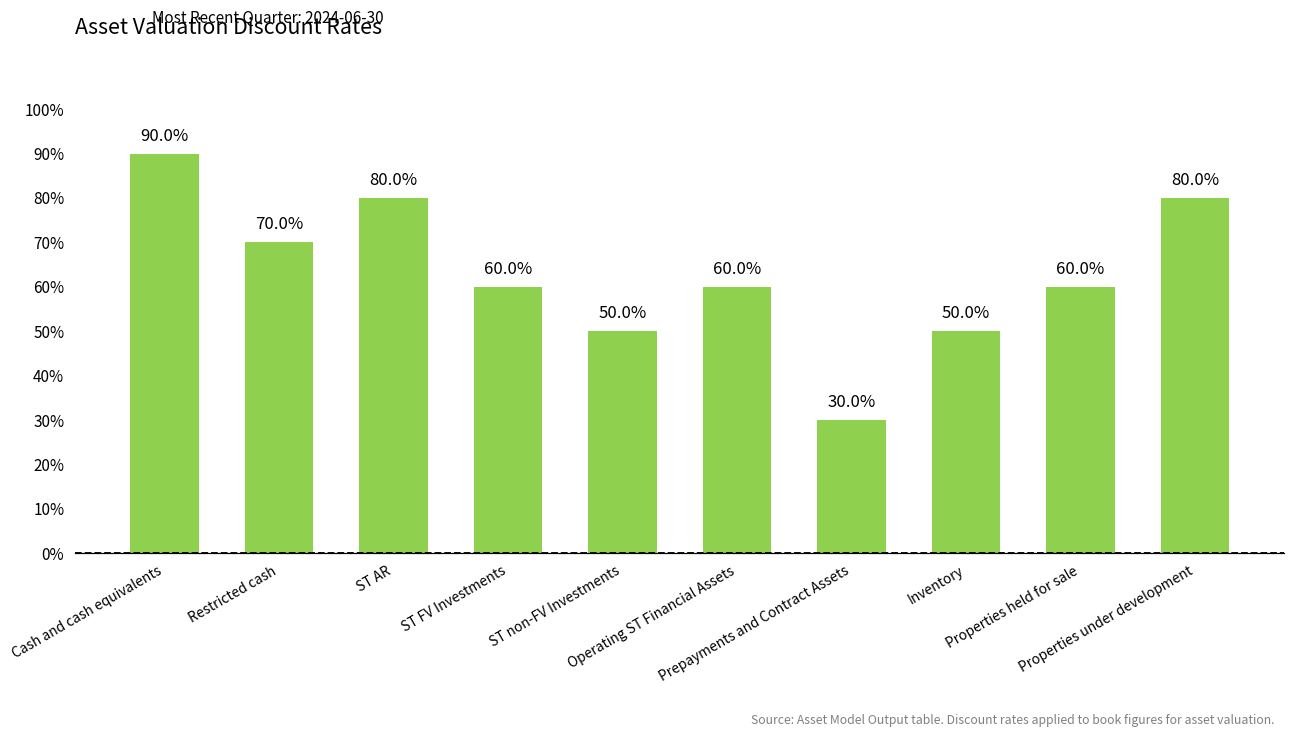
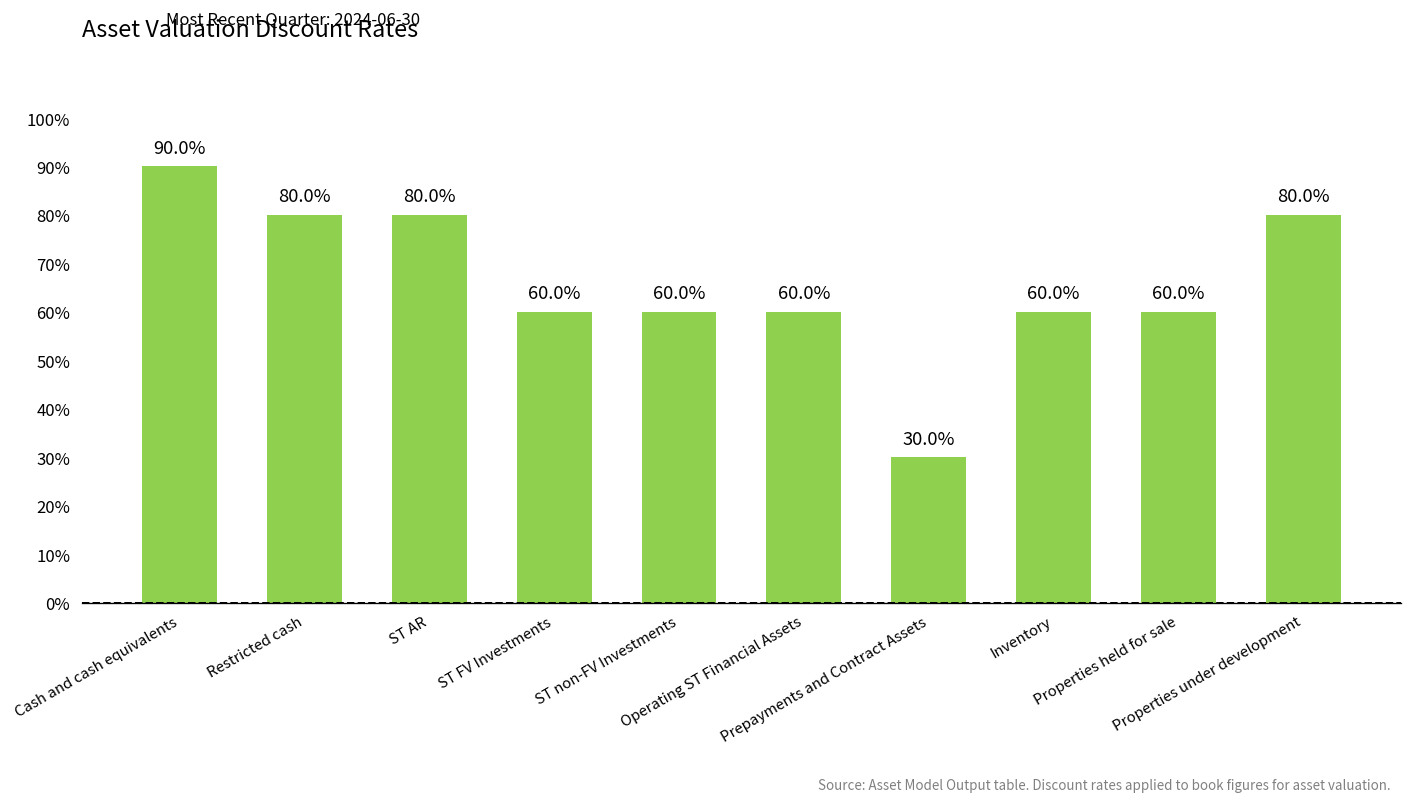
  {
    "Cash and cash equivalents": "90.0%",
-   "Restricted cash": "70.0%",
+   "Restricted cash": "80.0%",
    "ST AR": "80.0%",
    "ST FV Investments": "60.0%",
-   "ST non-FV Investments": "50.0%",
+   "ST non-FV Investments": "60.0%",
    "Operating ST Financial Assets": "60.0%",
    "Prepayments and Contract Assets": "30.0%",
-   "Inventory": "50.0%",
+   "Inventory": "60.0%",
    "Properties held for sale": "60.0%",
    "Properties under development": "80.0%"
  }
